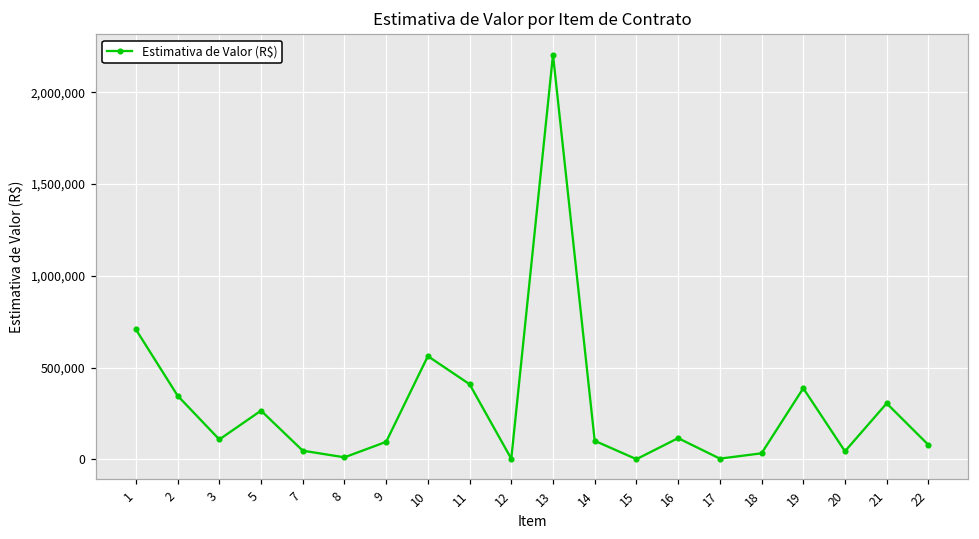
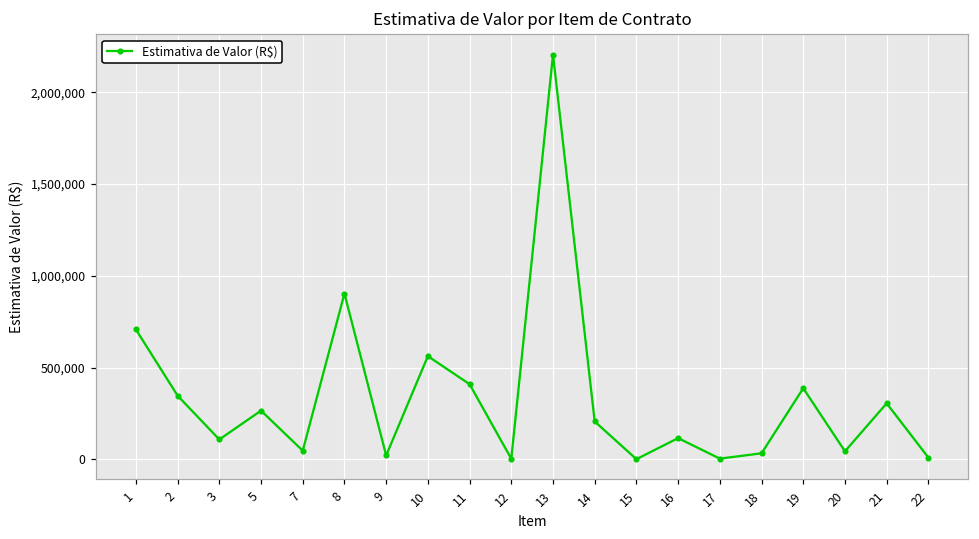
  {
    "1": "710,000",
    "2": "350,000",
    "3": "110,000",
    "5": "260,000",
    "7": "50,000",
-   "8": "10,000",
-   "9": "100,000",
+   "8": "900,000",
+   "9": "20,000",
    "10": "560,000",
    "11": "410,000",
    "12": "0",
    "13": "2,200,000",
-   "14": "100,000",
+   "14": "210,000",
    "15": "0",
    "16": "120,000",
    "17": "0",
    "18": "30,000",
    "19": "390,000",
    "20": "40,000",
    "21": "300,000",
-   "22": "80,000"
+   "22": "10,000"
  }
